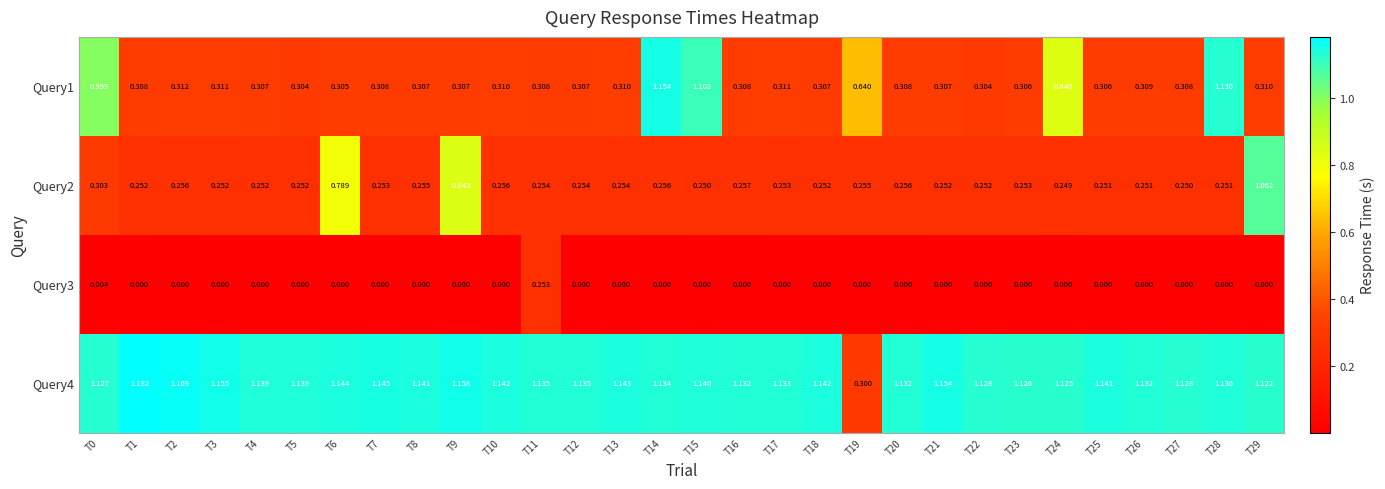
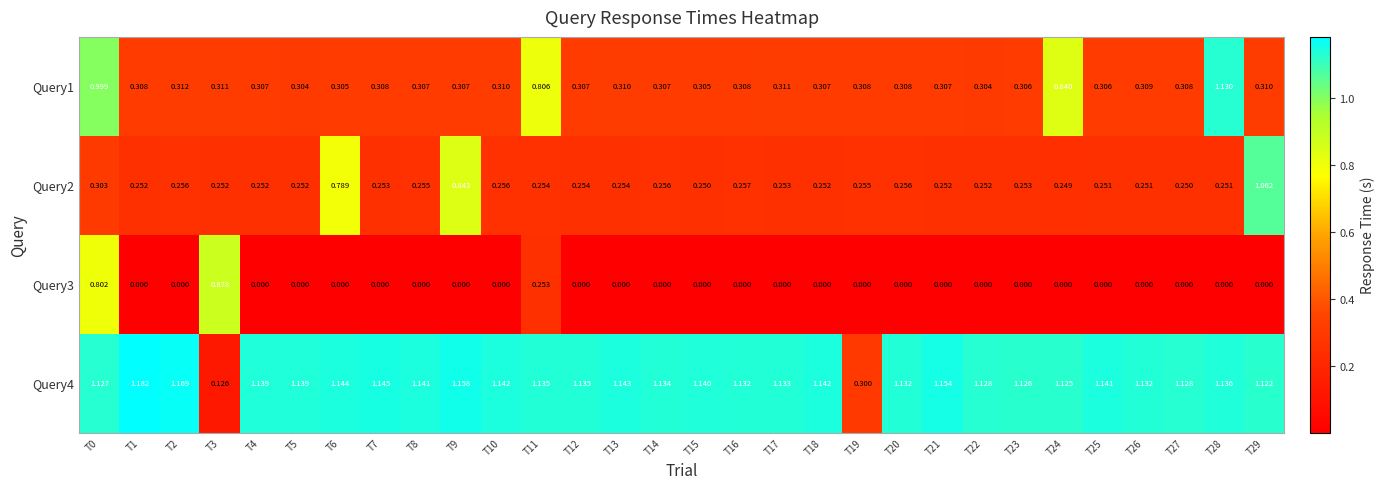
  {
    "Query1": {
      "T0": 0.999,
      "T1": 0.308,
      "T2": 0.312,
      "T3": 0.311,
      "T4": 0.307,
      "T5": 0.304,
      "T6": 0.305,
      "T7": 0.308,
      "T8": 0.307,
      "T9": 0.307,
      "T10": 0.310,
-     "T11": 0.308,
+     "T11": 0.806,
      "T12": 0.307,
      "T13": 0.310,
-     "T14": 1.154,
-     "T15": 1.102,
+     "T14": 0.307,
+     "T15": 0.305,
      "T16": 0.308,
      "T17": 0.311,
      "T18": 0.307,
-     "T19": 0.640,
+     "T19": 0.308,
      "T20": 0.308,
      "T21": 0.307,
      "T22": 0.304,
      "T23": 0.306,
      "T24": 0.840,
      "T25": 0.306,
      "T26": 0.309,
      "T27": 0.308,
      "T28": 1.130,
      "T29": 0.310
    },
    "Query2": {
      "T0": 0.303,
      "T1": 0.252,
      "T2": 0.256,
      "T3": 0.252,
      "T4": 0.252,
      "T5": 0.252,
      "T6": 0.789,
      "T7": 0.253,
      "T8": 0.255,
      "T9": 0.843,
      "T10": 0.256,
      "T11": 0.254,
      "T12": 0.254,
      "T13": 0.254,
      "T14": 0.256,
      "T15": 0.250,
      "T16": 0.257,
      "T17": 0.253,
      "T18": 0.252,
      "T19": 0.255,
      "T20": 0.256,
      "T21": 0.252,
      "T22": 0.252,
      "T23": 0.253,
      "T24": 0.249,
      "T25": 0.251,
      "T26": 0.251,
      "T27": 0.250,
      "T28": 0.251,
      "T29": 1.062
    },
    "Query3": {
-     "T0": 0.004,
+     "T0": 0.802,
      "T1": 0.000,
      "T2": 0.000,
-     "T3": 0.000,
+     "T3": 0.878,
      "T4": 0.000,
      "T5": 0.000,
      "T6": 0.000,
      "T7": 0.000,
      "T8": 0.000,
      "T9": 0.000,
      "T10": 0.000,
      "T11": 0.253,
      "T12": 0.000,
      "T13": 0.000,
      "T14": 0.000,
      "T15": 0.000,
      "T16": 0.000,
      "T17": 0.000,
      "T18": 0.000,
      "T19": 0.000,
      "T20": 0.000,
      "T21": 0.000,
      "T22": 0.000,
      "T23": 0.000,
      "T24": 0.000,
      "T25": 0.000,
      "T26": 0.000,
      "T27": 0.000,
      "T28": 0.000,
      "T29": 0.000
    },
    "Query4": {
      "T0": 1.127,
      "T1": 1.182,
      "T2": 1.169,
-     "T3": 1.155,
+     "T3": 0.126,
      "T4": 1.139,
      "T5": 1.139,
      "T6": 1.144,
      "T7": 1.145,
      "T8": 1.141,
      "T9": 1.158,
      "T10": 1.142,
      "T11": 1.135,
      "T12": 1.135,
      "T13": 1.143,
      "T14": 1.134,
      "T15": 1.140,
      "T16": 1.132,
      "T17": 1.133,
      "T18": 1.142,
      "T19": 0.300,
      "T20": 1.132,
      "T21": 1.154,
      "T22": 1.128,
      "T23": 1.126,
      "T24": 1.125,
      "T25": 1.141,
      "T26": 1.132,
      "T27": 1.128,
      "T28": 1.136,
      "T29": 1.122
    }
  }
